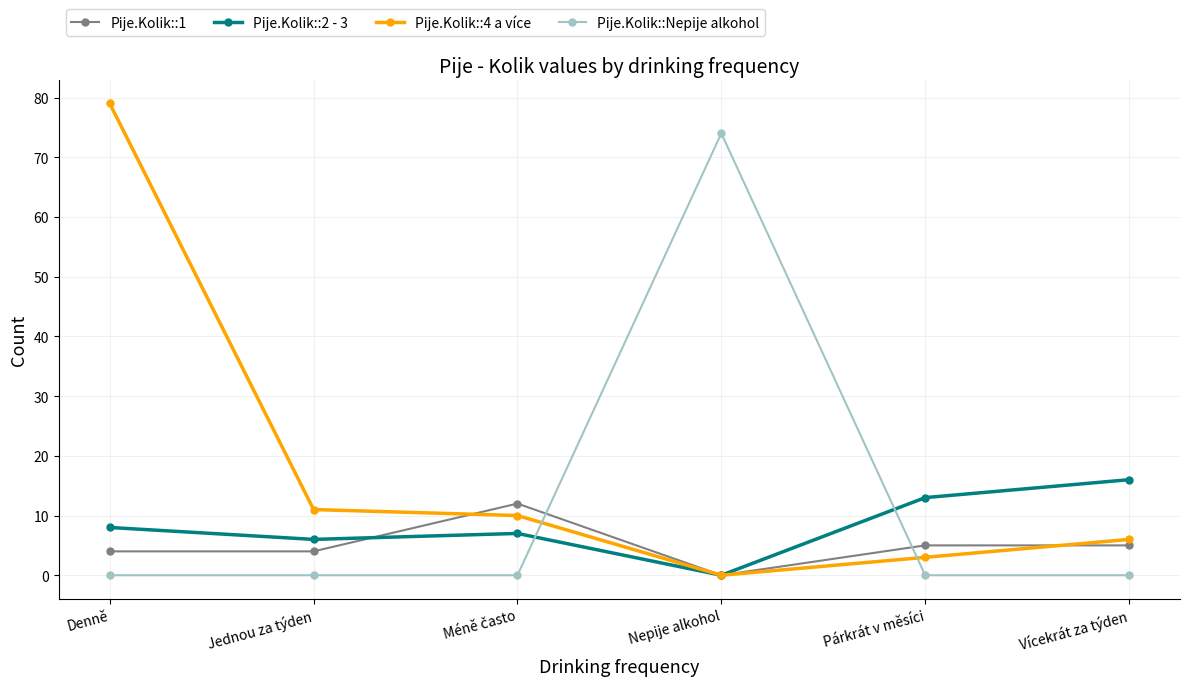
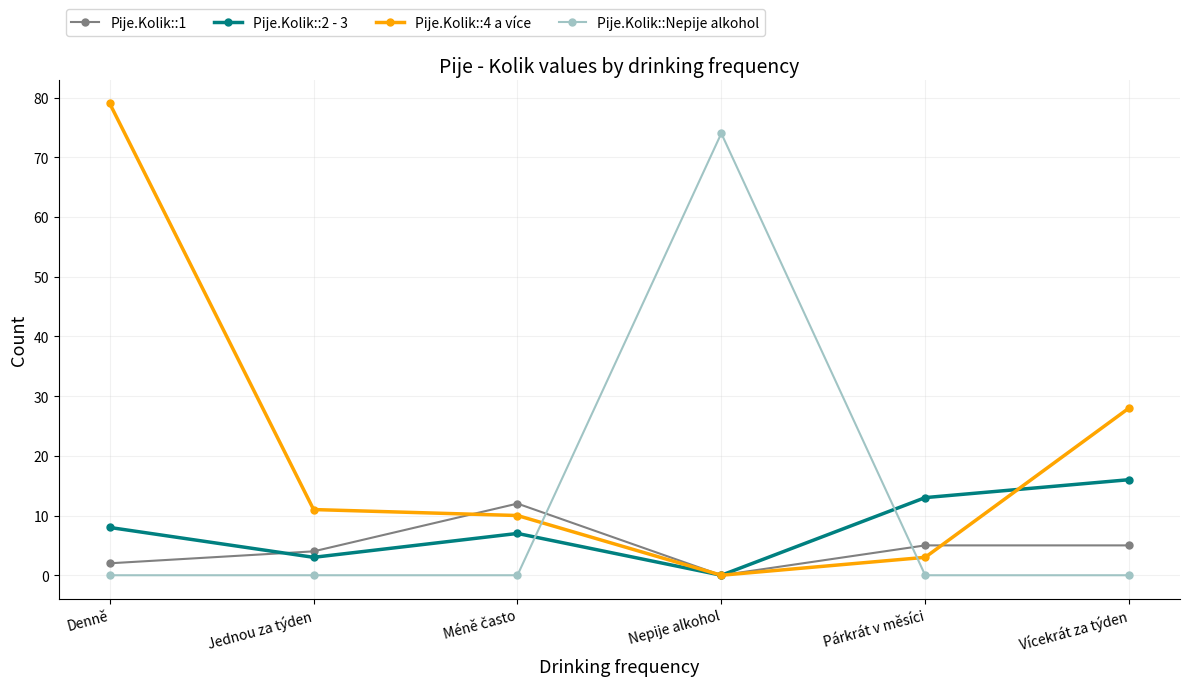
  {
    "Pije.Kolik::1": {
-     "Denně": 4,
+     "Denně": 2,
      "Jednou za týden": 4,
      "Méně často": 12,
      "Párkrát v měsíci": 5,
      "Vícekrát za týden": 5
    },
    "Pije.Kolik::2 - 3": {
      "Denně": 8,
-     "Jednou za týden": 6,
+     "Jednou za týden": 3,
      "Méně často": 7,
      "Párkrát v měsíci": 13,
      "Vícekrát za týden": 16
    },
    "Pije.Kolik::4 a více": {
      "Denně": 79,
      "Jednou za týden": 11,
      "Méně často": 10,
      "Párkrát v měsíci": 3,
-     "Vícekrát za týden": 6
+     "Vícekrát za týden": 28
    },
    "Pije.Kolik::Nepije alkohol": {
      "Denně": 0,
      "Jednou za týden": 0,
      "Méně často": 0,
      "Nepije alkohol": 74,
      "Párkrát v měsíci": 0,
      "Vícekrát za týden": 0
    }
  }
